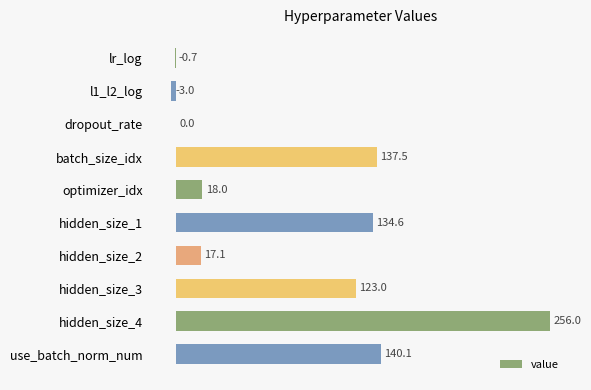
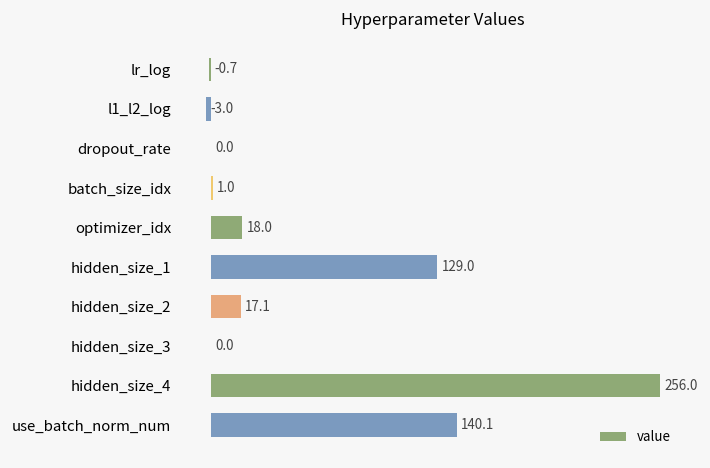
  {
    "lr_log": -0.7,
    "l1_l2_log": -3.0,
    "dropout_rate": 0.0,
-   "batch_size_idx": 137.5,
+   "batch_size_idx": 1.0,
    "optimizer_idx": 18.0,
-   "hidden_size_1": 134.6,
+   "hidden_size_1": 129.0,
    "hidden_size_2": 17.1,
-   "hidden_size_3": 123.0,
+   "hidden_size_3": 0.0,
    "hidden_size_4": 256.0,
    "use_batch_norm_num": 140.1
  }
